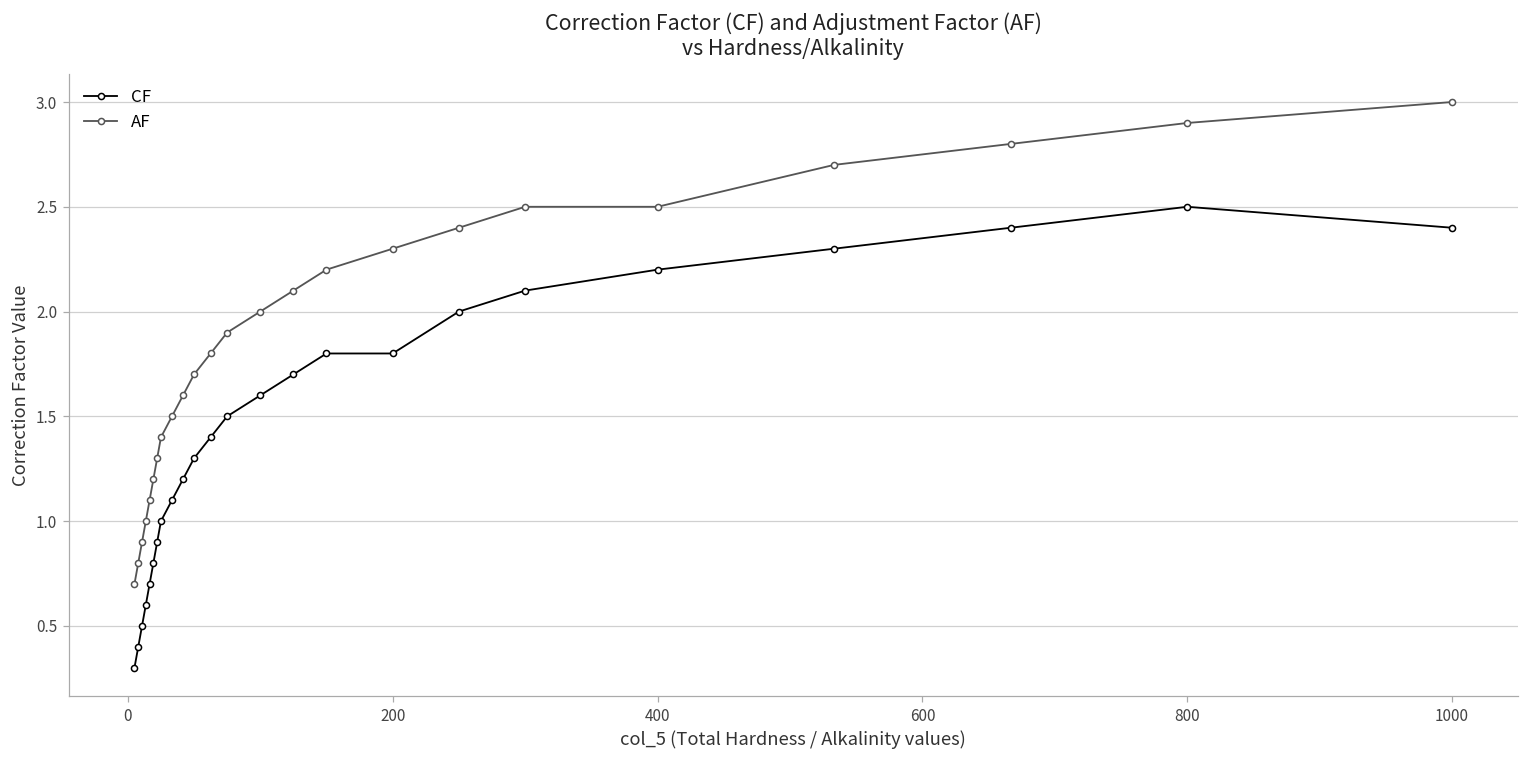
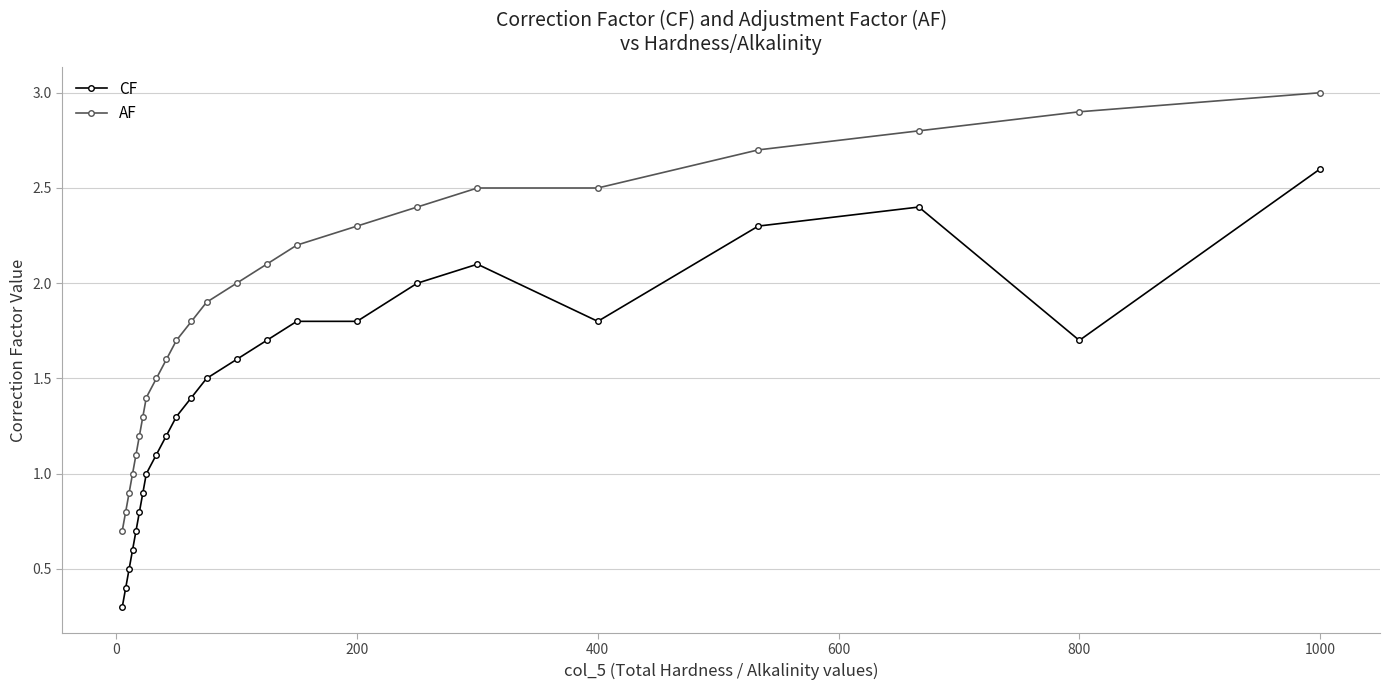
  {
    "CF": {
      "200": 1.8,
-     "400": 2.2,
-     "800": 2.5,
-     "1000": 2.4
+     "400": 1.8,
+     "800": 1.7,
+     "1000": 2.6
    },
    "AF": {
      "200": 2.3,
      "400": 2.5,
      "800": 2.9,
      "1000": 3.0
    }
  }
